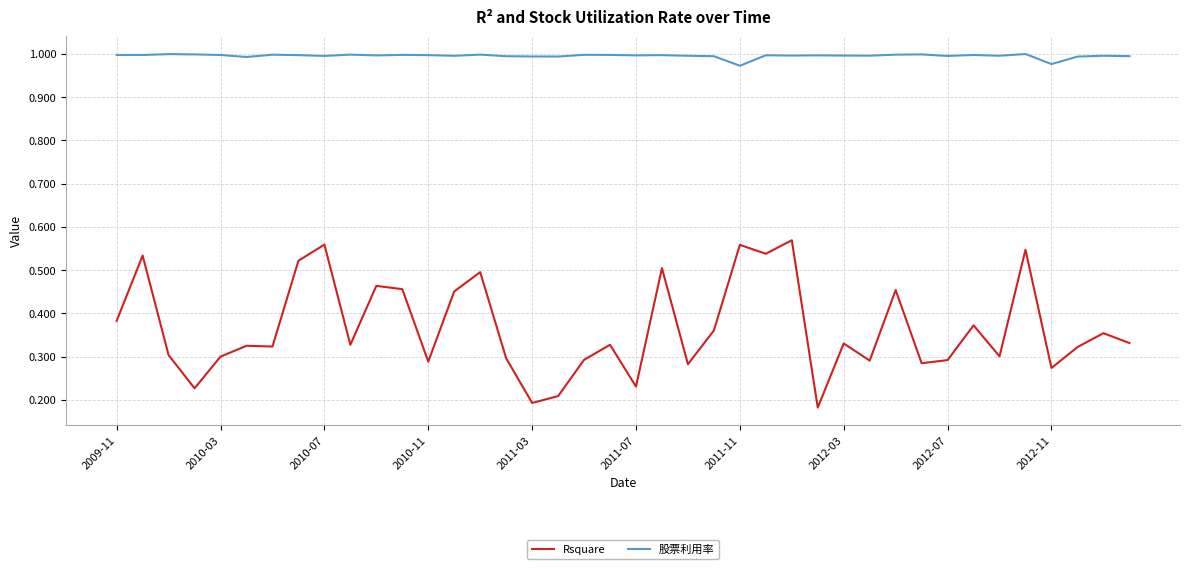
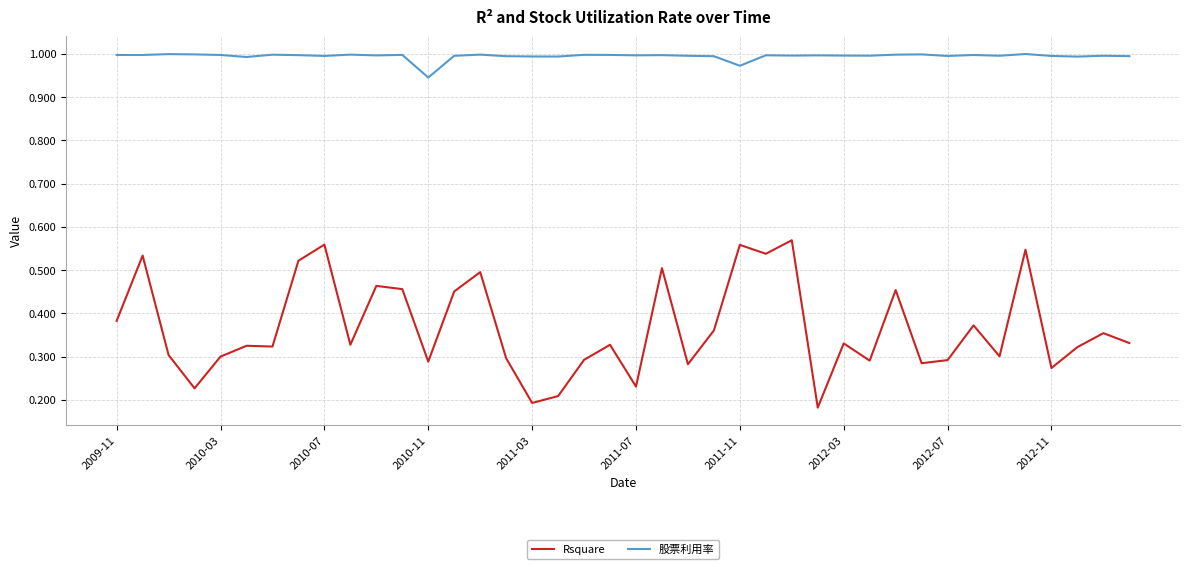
  {
    "Rsquare": {
      "2009-11": 0.38,
      "2010-03": 0.30,
      "2010-07": 0.56,
      "2010-11": 0.29,
      "2011-03": 0.19,
      "2011-07": 0.23,
      "2011-11": 0.56,
      "2012-03": 0.33,
      "2012-07": 0.29,
      "2012-11": 0.27
    },
    "股票利用率": {
      "2009-11": 1.00,
      "2010-03": 1.00,
      "2010-07": 1.00,
-     "2010-11": 1.00,
+     "2010-11": 0.95,
      "2011-03": 0.99,
      "2011-07": 1.00,
      "2011-11": 0.97,
      "2012-03": 1.00,
      "2012-07": 1.00,
-     "2012-11": 0.98
+     "2012-11": 1.00
    }
  }
